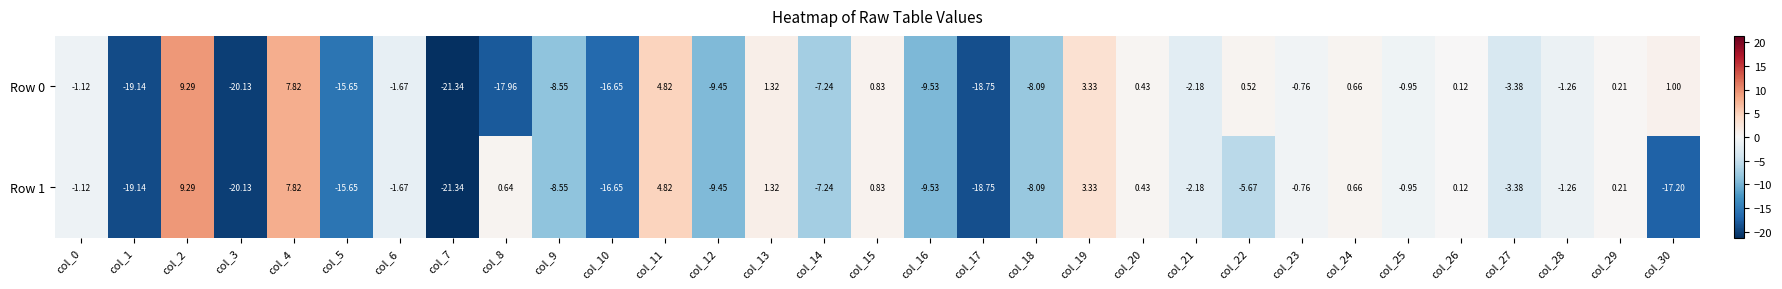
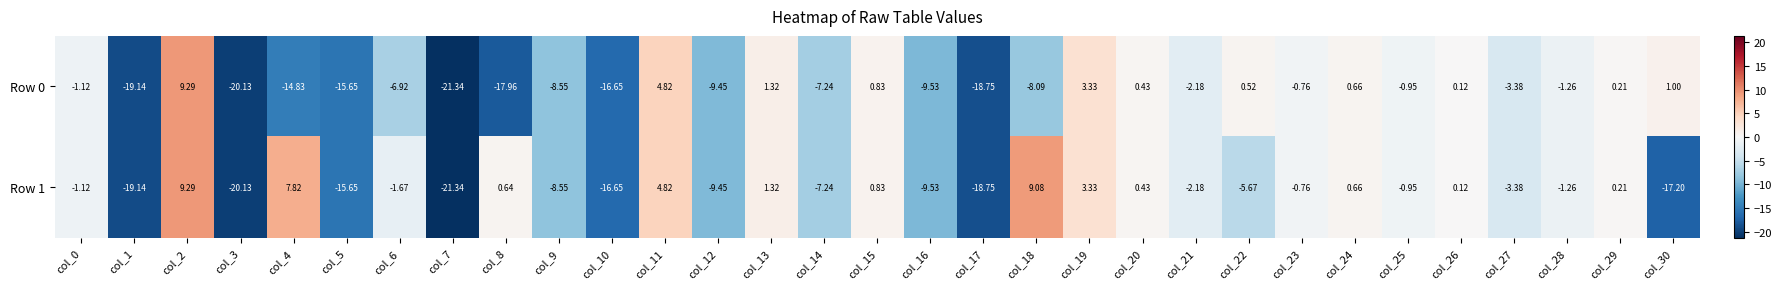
  {
    "Row 0": {
      "col_0": -1.12,
      "col_1": -19.14,
      "col_2": 9.29,
      "col_3": -20.13,
-     "col_4": 7.82,
+     "col_4": -14.83,
      "col_5": -15.65,
-     "col_6": -1.67,
+     "col_6": -6.92,
      "col_7": -21.34,
      "col_8": -17.96,
      "col_9": -8.55,
      "col_10": -16.65,
      "col_11": 4.82,
      "col_12": -9.45,
      "col_13": 1.32,
      "col_14": -7.24,
      "col_15": 0.83,
      "col_16": -9.53,
      "col_17": -18.75,
      "col_18": -8.09,
      "col_19": 3.33,
      "col_20": 0.43,
      "col_21": -2.18,
      "col_22": 0.52,
      "col_23": -0.76,
      "col_24": 0.66,
      "col_25": -0.95,
      "col_26": 0.12,
      "col_27": -3.38,
      "col_28": -1.26,
      "col_29": 0.21,
      "col_30": 1.00
    },
    "Row 1": {
      "col_0": -1.12,
      "col_1": -19.14,
      "col_2": 9.29,
      "col_3": -20.13,
      "col_4": 7.82,
      "col_5": -15.65,
      "col_6": -1.67,
      "col_7": -21.34,
      "col_8": 0.64,
      "col_9": -8.55,
      "col_10": -16.65,
      "col_11": 4.82,
      "col_12": -9.45,
      "col_13": 1.32,
      "col_14": -7.24,
      "col_15": 0.83,
      "col_16": -9.53,
      "col_17": -18.75,
-     "col_18": -8.09,
+     "col_18": 9.08,
      "col_19": 3.33,
      "col_20": 0.43,
      "col_21": -2.18,
      "col_22": -5.67,
      "col_23": -0.76,
      "col_24": 0.66,
      "col_25": -0.95,
      "col_26": 0.12,
      "col_27": -3.38,
      "col_28": -1.26,
      "col_29": 0.21,
      "col_30": -17.20
    }
  }
